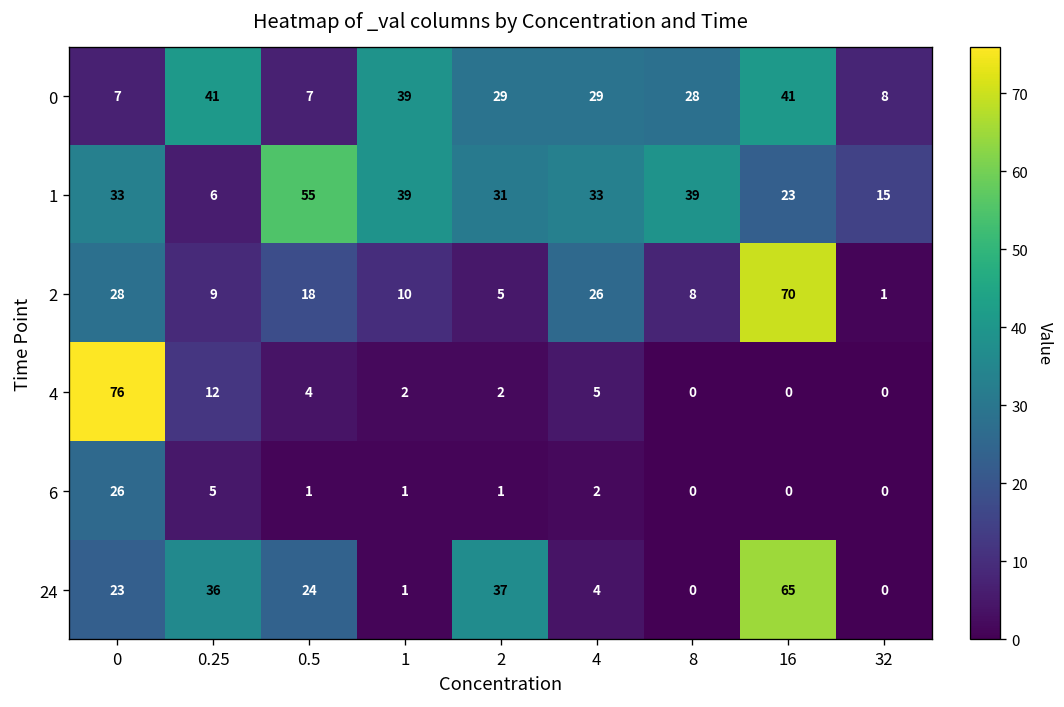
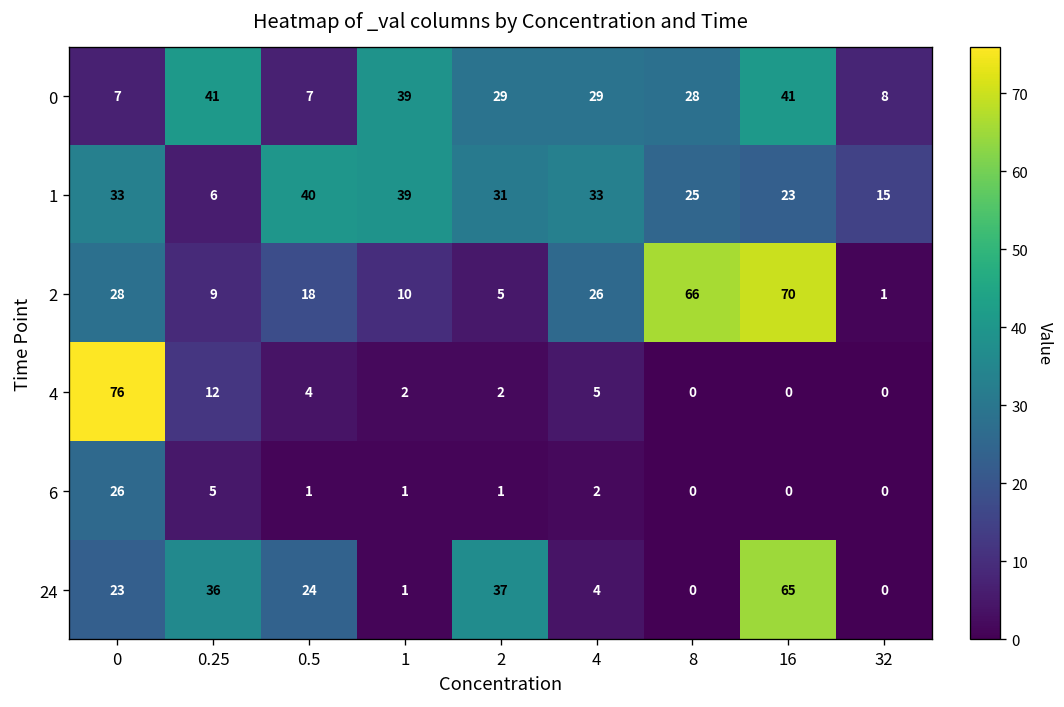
  {
    "0": {
      "0": 7,
      "0.25": 41,
      "0.5": 7,
      "1": 39,
      "2": 29,
      "4": 29,
      "8": 28,
      "16": 41,
      "32": 8
    },
    "1": {
      "0": 33,
      "0.25": 6,
-     "0.5": 55,
+     "0.5": 40,
      "1": 39,
      "2": 31,
      "4": 33,
-     "8": 39,
+     "8": 25,
      "16": 23,
      "32": 15
    },
    "2": {
      "0": 28,
      "0.25": 9,
      "0.5": 18,
      "1": 10,
      "2": 5,
      "4": 26,
-     "8": 8,
+     "8": 66,
      "16": 70,
      "32": 1
    },
    "4": {
      "0": 76,
      "0.25": 12,
      "0.5": 4,
      "1": 2,
      "2": 2,
      "4": 5,
      "8": 0,
      "16": 0,
      "32": 0
    },
    "6": {
      "0": 26,
      "0.25": 5,
      "0.5": 1,
      "1": 1,
      "2": 1,
      "4": 2,
      "8": 0,
      "16": 0,
      "32": 0
    },
    "24": {
      "0": 23,
      "0.25": 36,
      "0.5": 24,
      "1": 1,
      "2": 37,
      "4": 4,
      "8": 0,
      "16": 65,
      "32": 0
    }
  }
